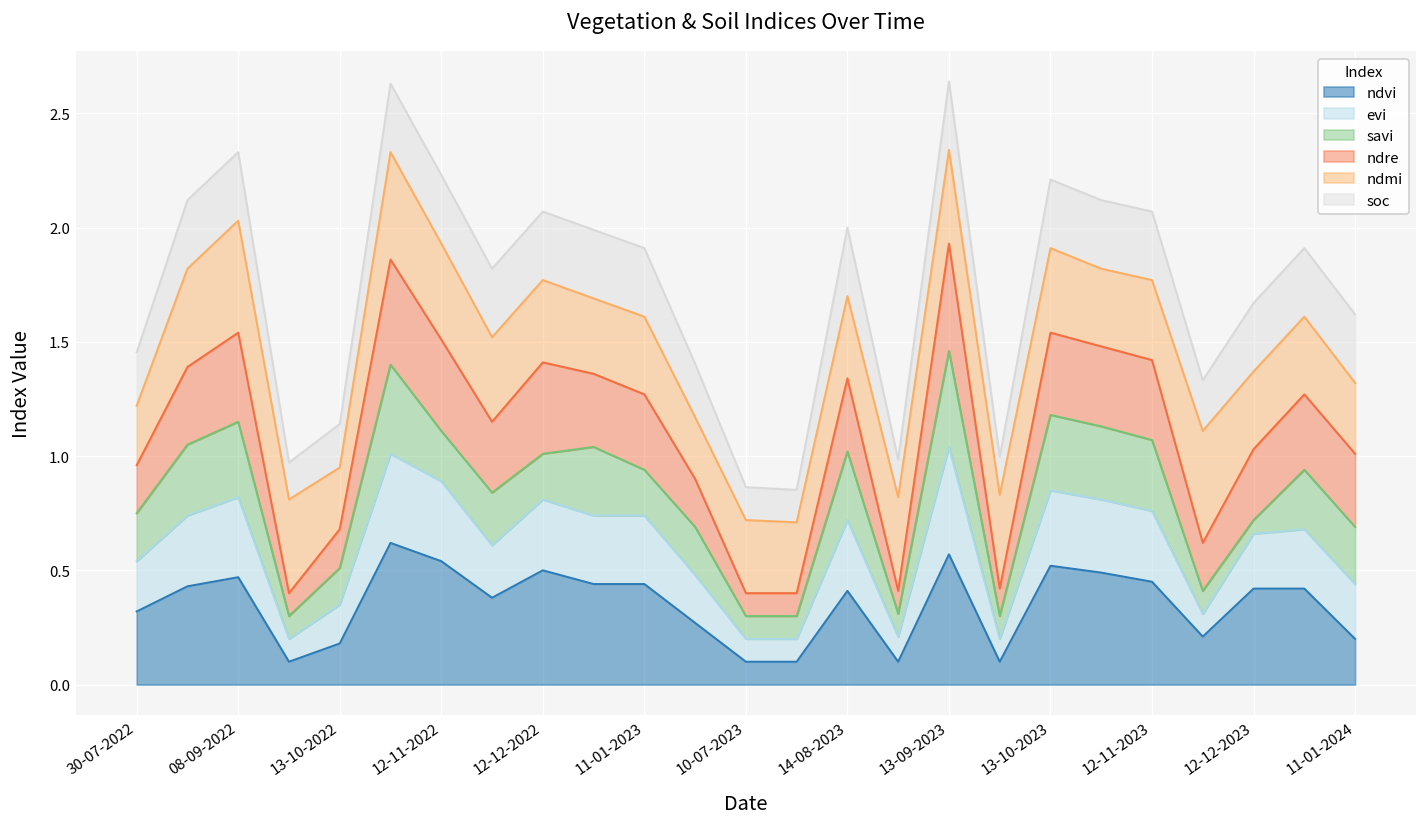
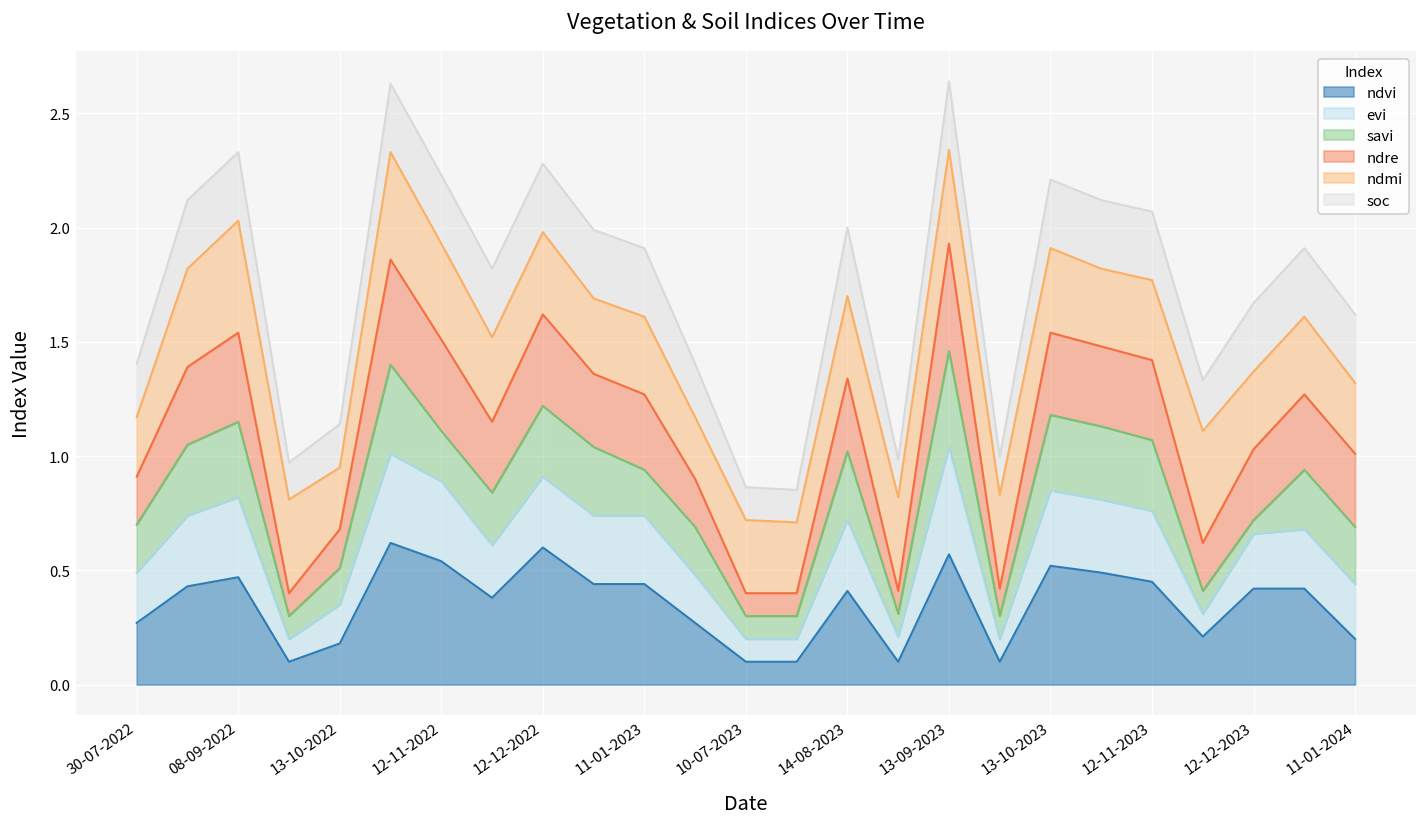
  {
    "ndvi": {
-     "30-07-2022": 0.32,
+     "30-07-2022": 0.27,
      "08-09-2022": 0.47,
      "13-10-2022": 0.18,
      "12-11-2022": 0.54,
-     "12-12-2022": 0.5,
+     "12-12-2022": 0.6,
      "11-01-2023": 0.44,
      "10-07-2023": 0.10,
      "14-08-2023": 0.41,
      "13-09-2023": 0.57,
      "13-10-2023": 0.52,
      "12-11-2023": 0.45,
      "12-12-2023": 0.42,
      "11-01-2024": 0.20
    },
    "savi": {
      "30-07-2022": 0.21,
      "08-09-2022": 0.33,
      "13-10-2022": 0.16,
      "12-11-2022": 0.22,
-     "12-12-2022": 0.20,
+     "12-12-2022": 0.31,
      "11-01-2023": 0.20,
      "10-07-2023": 0.10,
      "14-08-2023": 0.30,
      "13-09-2023": 0.42,
      "13-10-2023": 0.33,
      "12-11-2023": 0.31,
      "12-12-2023": 0.06,
      "11-01-2024": 0.25
    }
  }
